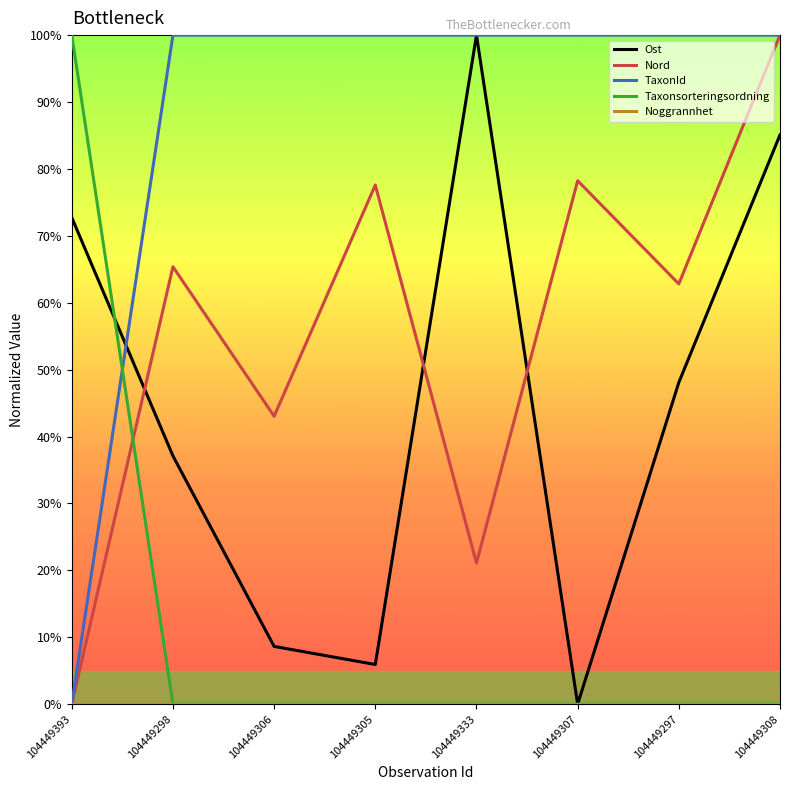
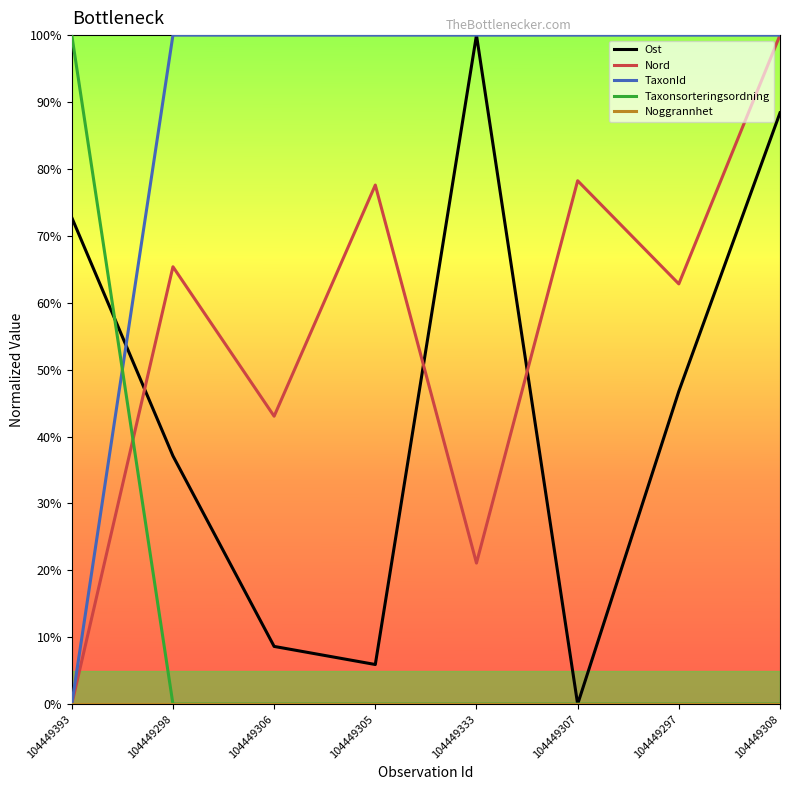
  {
    "Ost": {
      "104449393": "73%",
      "104449298": "37%",
      "104449306": "9%",
      "104449305": "6%",
-     "104449297": "48%",
-     "104449308": "85%"
+     "104449297": "47%",
+     "104449308": "88%"
    },
    "Nord": {
      "104449298": "65%",
      "104449306": "43%",
      "104449305": "78%",
      "104449333": "21%",
      "104449307": "78%",
      "104449297": "63%"
    },
    "TaxonId": {
      "104449298": "100%",
      "104449306": "100%",
      "104449305": "100%",
      "104449307": "100%",
      "104449297": "100%"
    },
    "Taxonsorteringsordning": {
      "104449393": "100%"
    }
  }
